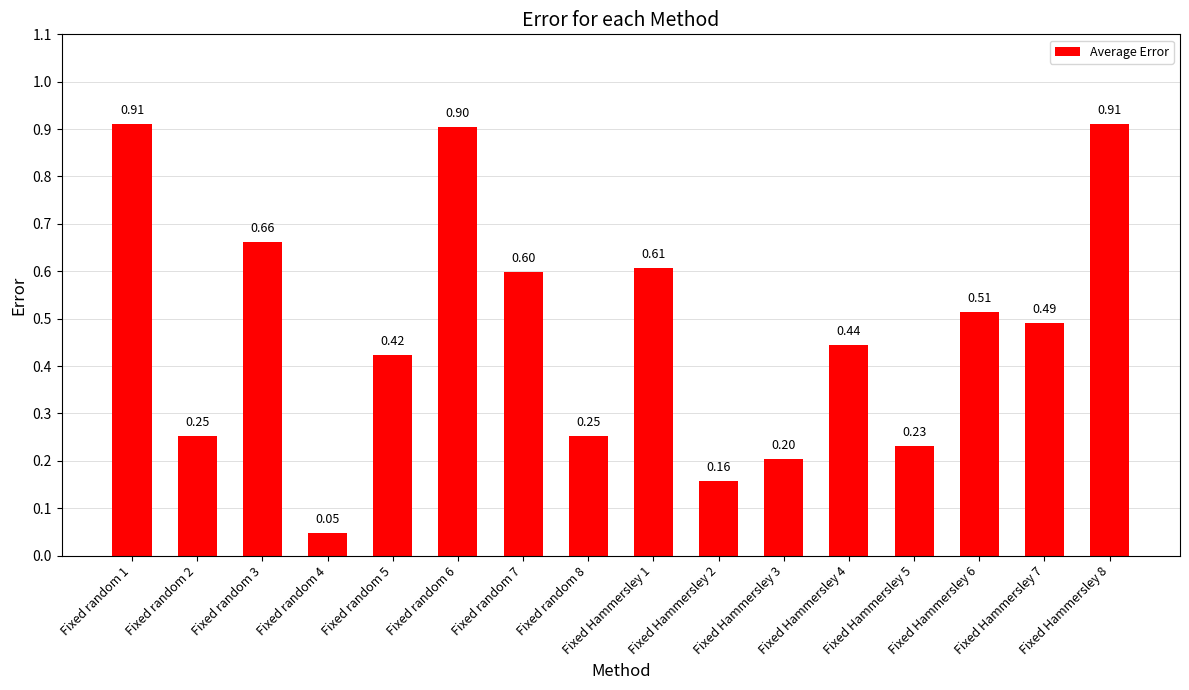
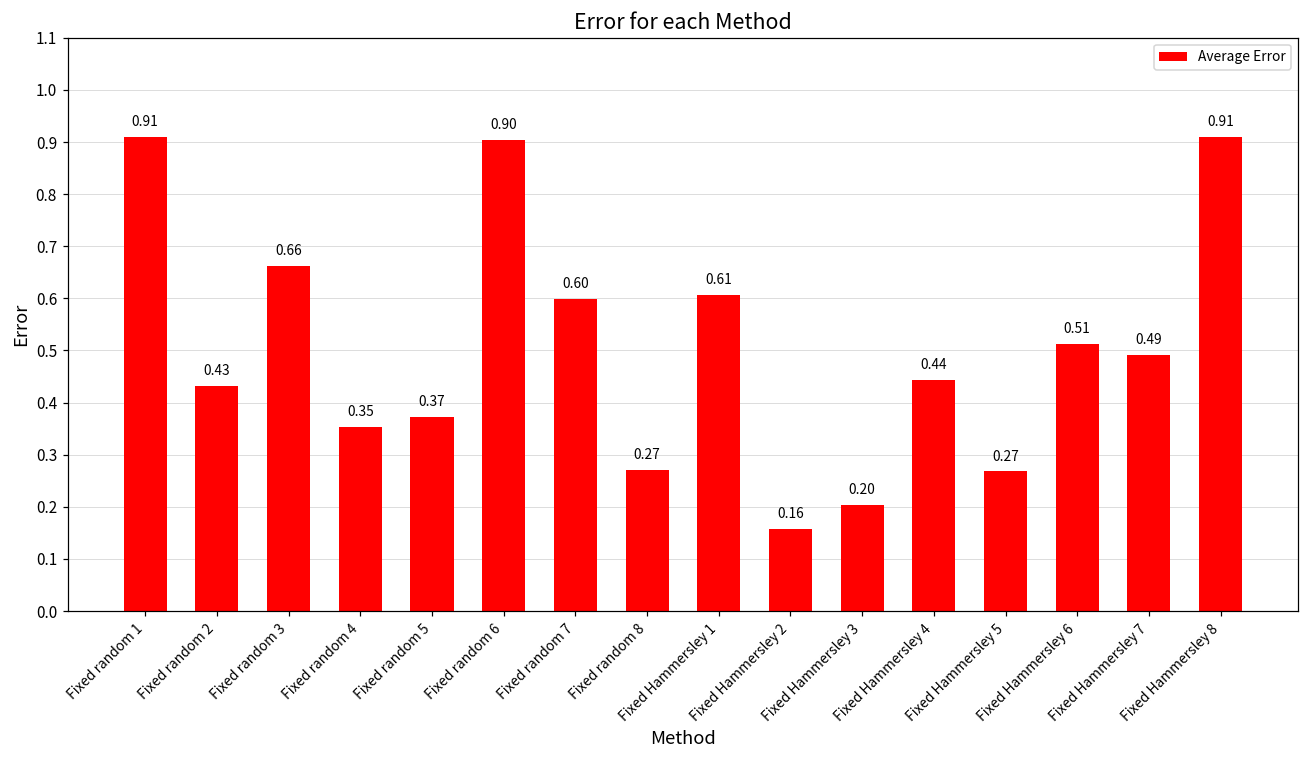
  {
    "Fixed random 1": 0.91,
-   "Fixed random 2": 0.25,
+   "Fixed random 2": 0.43,
    "Fixed random 3": 0.66,
-   "Fixed random 4": 0.05,
-   "Fixed random 5": 0.42,
+   "Fixed random 4": 0.35,
+   "Fixed random 5": 0.37,
    "Fixed random 6": 0.90,
    "Fixed random 7": 0.60,
-   "Fixed random 8": 0.25,
+   "Fixed random 8": 0.27,
    "Fixed Hammersley 1": 0.61,
    "Fixed Hammersley 2": 0.16,
    "Fixed Hammersley 3": 0.20,
    "Fixed Hammersley 4": 0.44,
-   "Fixed Hammersley 5": 0.23,
+   "Fixed Hammersley 5": 0.27,
    "Fixed Hammersley 6": 0.51,
    "Fixed Hammersley 7": 0.49,
    "Fixed Hammersley 8": 0.91
  }
